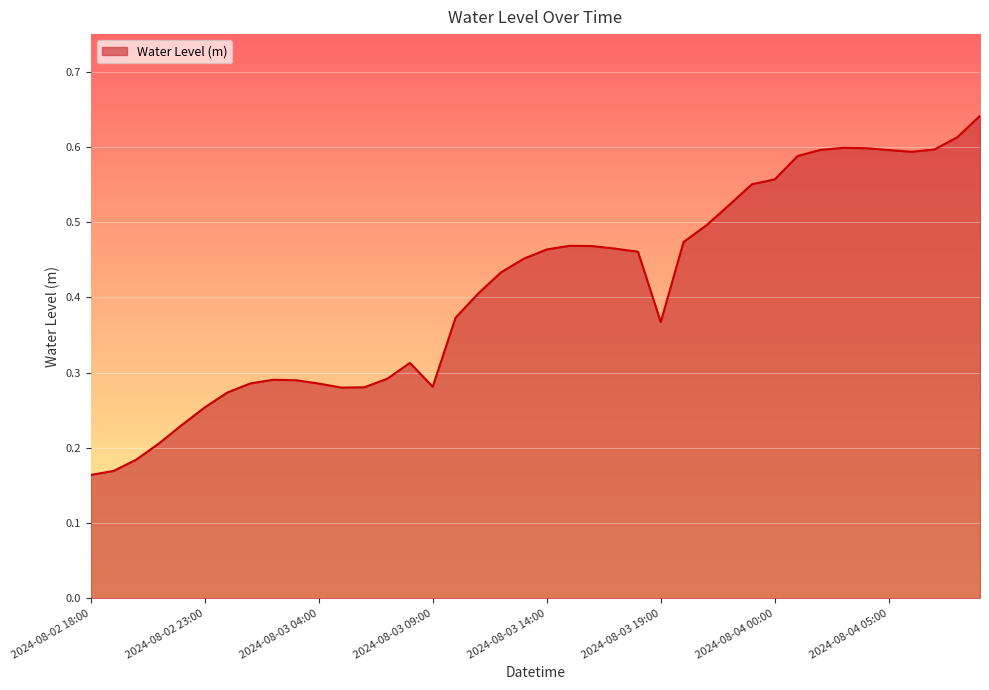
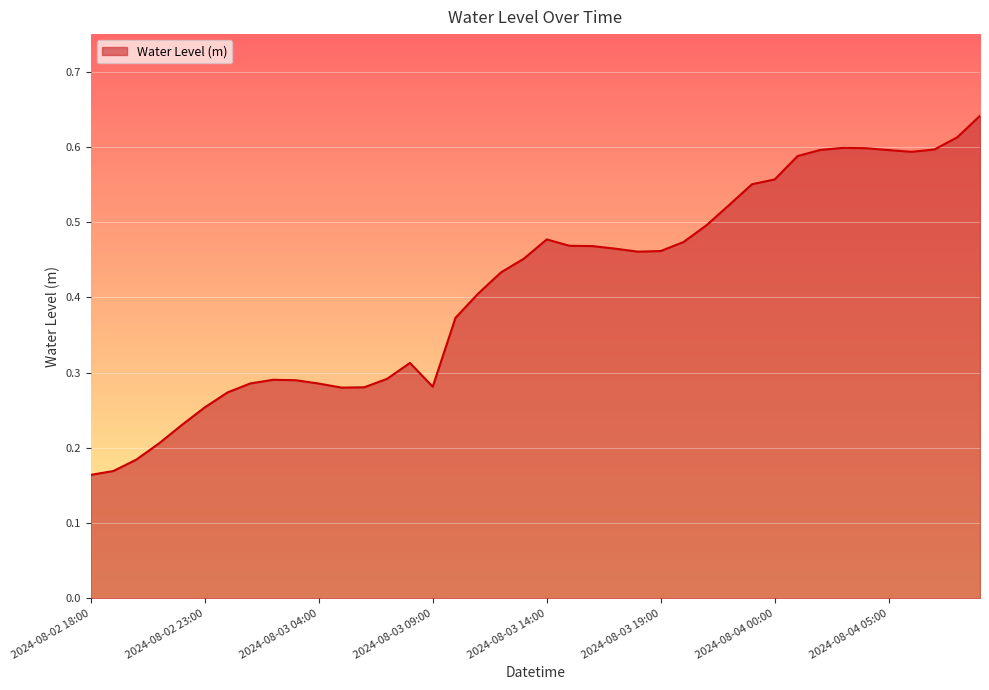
  {
    "2024-08-02 18:00": 0.16,
    "2024-08-02 23:00": 0.25,
    "2024-08-03 04:00": 0.29,
    "2024-08-03 09:00": 0.28,
-   "2024-08-03 14:00": 0.46,
-   "2024-08-03 19:00": 0.37,
+   "2024-08-03 14:00": 0.48,
+   "2024-08-03 19:00": 0.46,
    "2024-08-04 00:00": 0.56,
    "2024-08-04 05:00": 0.60
  }
